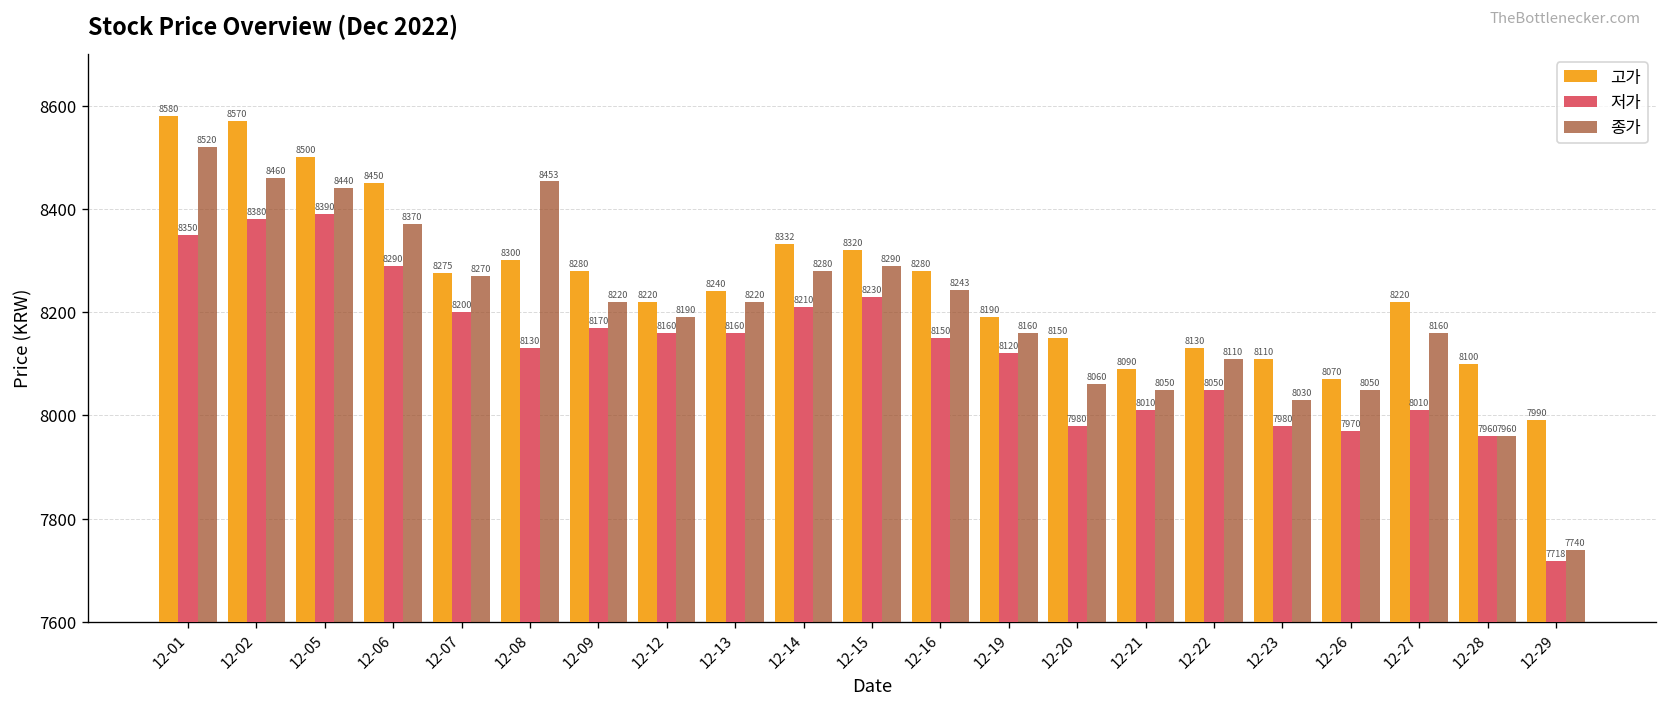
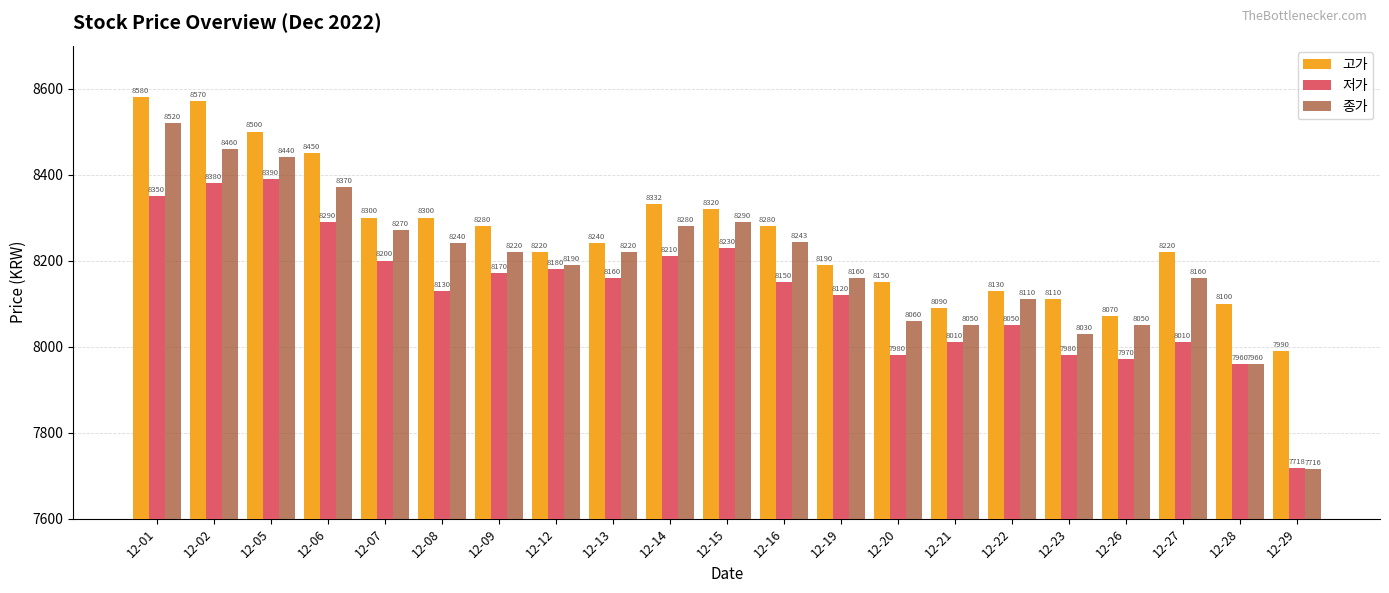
  {
    "고가": {
      "12-01": 8580,
      "12-02": 8570,
      "12-05": 8500,
      "12-06": 8450,
-     "12-07": 8275,
+     "12-07": 8300,
      "12-08": 8300,
      "12-09": 8280,
      "12-12": 8220,
      "12-13": 8240,
      "12-14": 8332,
      "12-15": 8320,
      "12-16": 8280,
      "12-19": 8190,
      "12-20": 8150,
      "12-21": 8090,
      "12-22": 8130,
      "12-23": 8110,
      "12-26": 8070,
      "12-27": 8220,
      "12-28": 8100,
      "12-29": 7990
    },
    "저가": {
      "12-01": 8350,
      "12-02": 8380,
      "12-05": 8390,
      "12-06": 8290,
      "12-07": 8200,
      "12-08": 8130,
      "12-09": 8170,
-     "12-12": 8160,
+     "12-12": 8180,
      "12-13": 8160,
      "12-14": 8210,
      "12-15": 8230,
      "12-16": 8150,
      "12-19": 8120,
      "12-20": 7980,
      "12-21": 8010,
      "12-22": 8050,
      "12-23": 7980,
      "12-26": 7970,
      "12-27": 8010,
      "12-28": 7960,
      "12-29": 7718
    },
    "종가": {
      "12-01": 8520,
      "12-02": 8460,
      "12-05": 8440,
      "12-06": 8370,
      "12-07": 8270,
-     "12-08": 8453,
+     "12-08": 8240,
      "12-09": 8220,
      "12-12": 8190,
      "12-13": 8220,
      "12-14": 8280,
      "12-15": 8290,
      "12-16": 8243,
      "12-19": 8160,
      "12-20": 8060,
      "12-21": 8050,
      "12-22": 8110,
      "12-23": 8030,
      "12-26": 8050,
      "12-27": 8160,
      "12-28": 7960,
-     "12-29": 7740
+     "12-29": 7716
    }
  }
